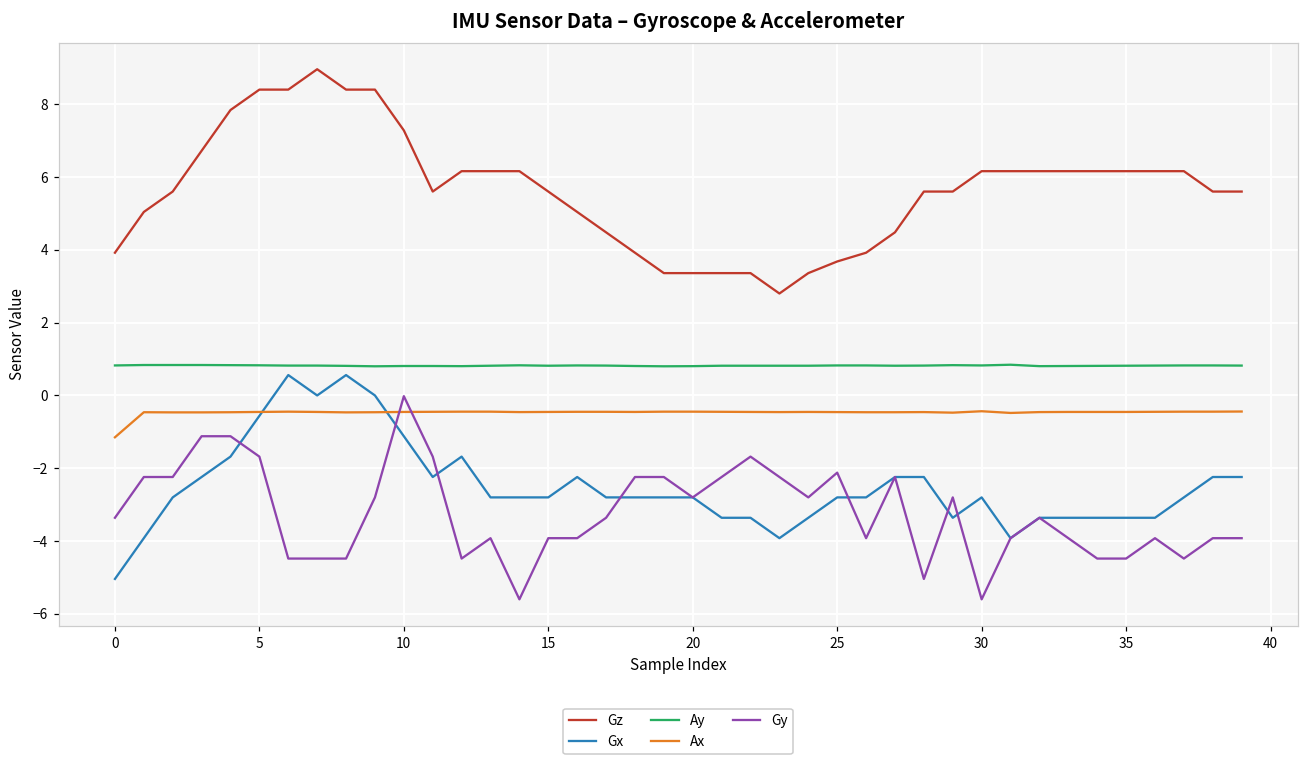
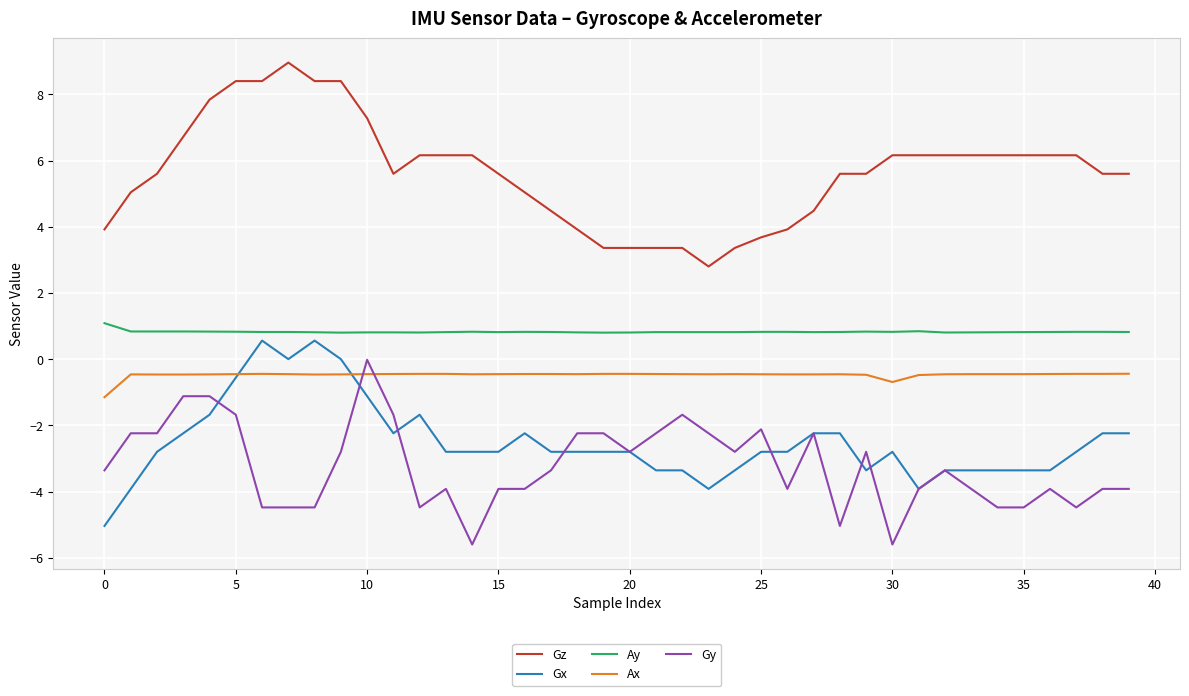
  {
    "Gz": {
      "0": 3.9,
      "5": 8.4,
      "10": 7.3,
      "15": 5.6,
      "20": 3.4,
      "25": 3.7,
      "30": 6.2,
      "35": 6.2
    },
    "Gx": {
      "0": -5.0,
      "5": -0.6,
      "10": -1.1,
      "15": -2.8,
      "25": -2.8,
      "30": -2.8,
      "35": -3.4
    },
    "Ay": {
-     "0": 0.8,
+     "0": 1.1,
      "5": 0.8,
      "10": 0.8,
      "15": 0.8,
      "20": 0.8,
      "25": 0.8,
      "30": 0.8,
      "35": 0.8
    },
    "Ax": {
      "0": -1.1,
      "5": -0.5,
      "10": -0.5,
      "15": -0.5,
      "20": -0.4,
      "25": -0.5,
-     "30": -0.4,
+     "30": -0.7,
      "35": -0.5
    },
    "Gy": {
      "0": -3.4,
      "5": -1.7,
      "10": 0.0,
      "15": -3.9,
      "25": -2.1,
      "30": -5.6,
      "35": -4.5
    }
  }
